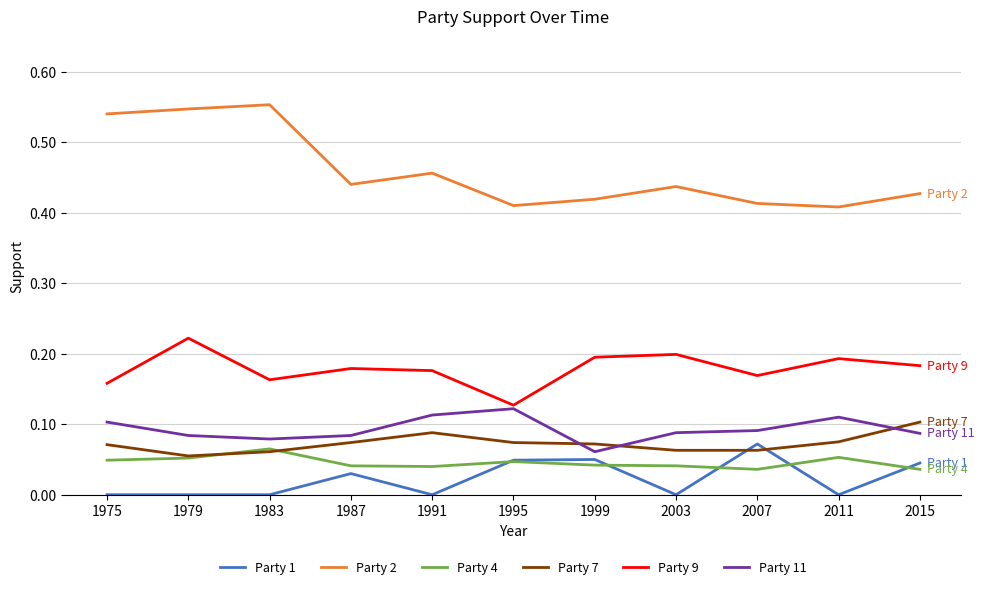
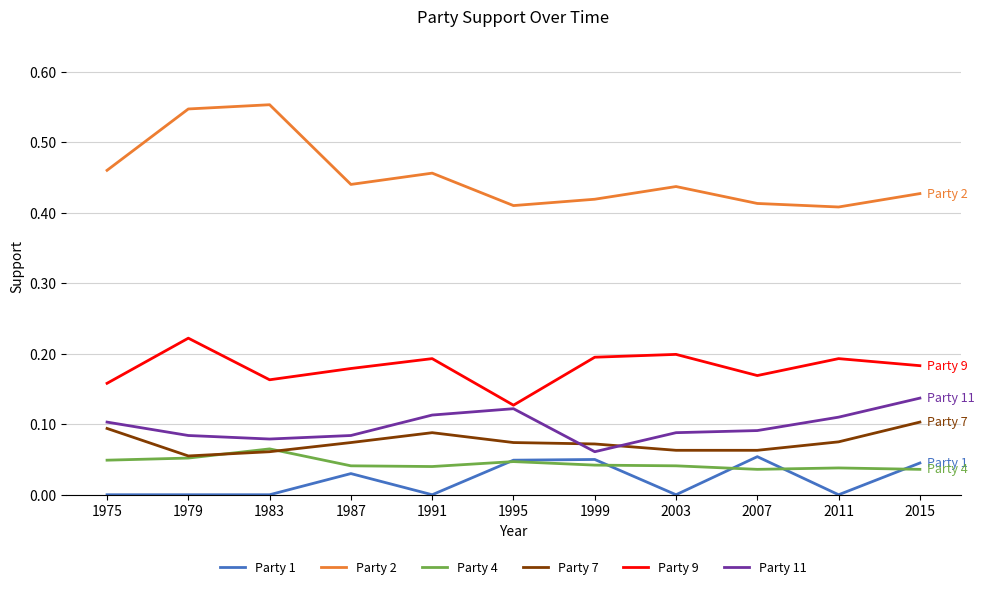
  {
    "Party 1": {
      "1975": 0.00,
      "1979": 0.00,
      "1983": 0.00,
      "1987": 0.03,
      "1991": 0.00,
      "1999": 0.05,
      "2003": 0.00,
-     "2007": 0.07,
+     "2007": 0.05,
      "2011": 0.00
    },
    "Party 2": {
-     "1975": 0.54,
+     "1975": 0.46,
      "1979": 0.55,
      "1983": 0.55,
      "1987": 0.44,
      "1991": 0.46,
      "1995": 0.41,
      "1999": 0.42,
      "2003": 0.44,
      "2007": 0.41,
      "2011": 0.41
    },
    "Party 4": {
      "1975": 0.05,
      "1983": 0.07,
      "1987": 0.04,
      "1991": 0.04,
      "1999": 0.04,
      "2003": 0.04,
      "2007": 0.04,
-     "2011": 0.05
+     "2011": 0.04
    },
    "Party 7": {
-     "1975": 0.07,
+     "1975": 0.09,
      "1983": 0.06,
      "1987": 0.07,
      "1991": 0.09,
      "1995": 0.07,
      "1999": 0.07,
      "2003": 0.06,
      "2007": 0.06,
      "2011": 0.08
    },
    "Party 9": {
      "1975": 0.16,
      "1979": 0.22,
      "1983": 0.16,
      "1987": 0.18,
-     "1991": 0.18,
+     "1991": 0.19,
      "1995": 0.13,
      "1999": 0.20,
      "2003": 0.20,
      "2007": 0.17,
      "2011": 0.19
    },
    "Party 11": {
      "1975": 0.10,
      "1979": 0.08,
      "1983": 0.08,
      "1987": 0.08,
      "1991": 0.11,
      "1995": 0.12,
      "1999": 0.06,
      "2003": 0.09,
      "2007": 0.09,
      "2011": 0.11,
-     "2015": 0.09
+     "2015": 0.14
    }
  }
